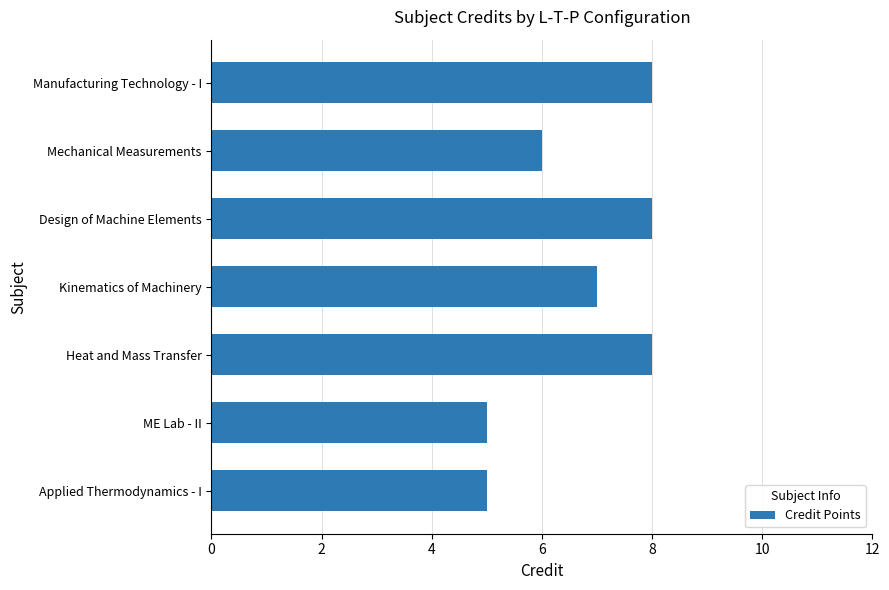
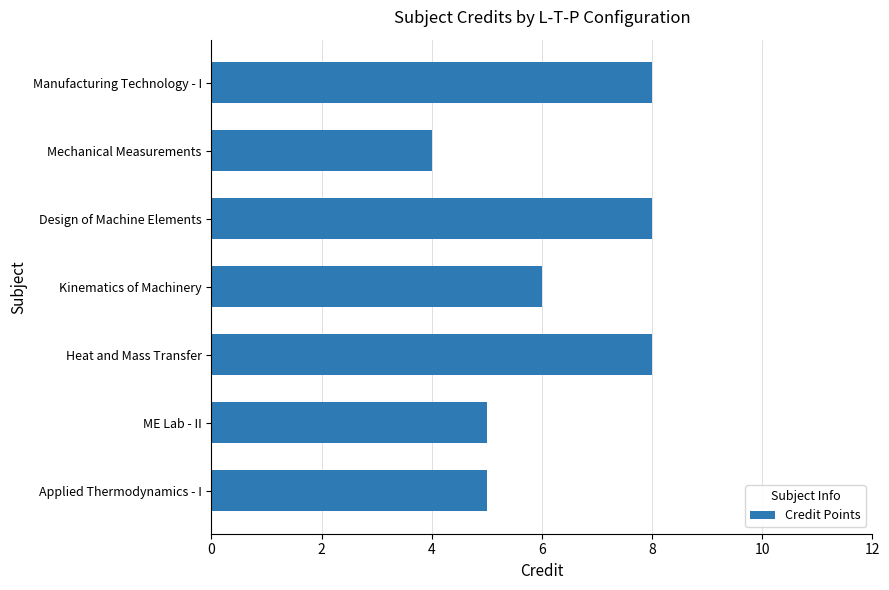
  {
    "Manufacturing Technology - I": 8,
-   "Mechanical Measurements": 6,
+   "Mechanical Measurements": 4,
    "Design of Machine Elements": 8,
-   "Kinematics of Machinery": 7,
+   "Kinematics of Machinery": 6,
    "Heat and Mass Transfer": 8,
    "ME Lab - II": 5,
    "Applied Thermodynamics - I": 5
  }
